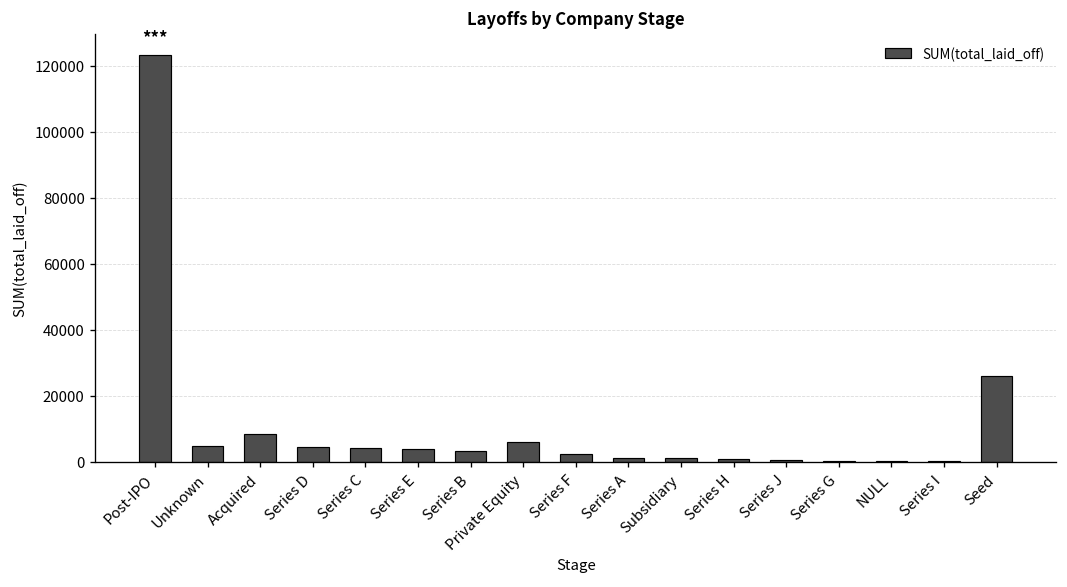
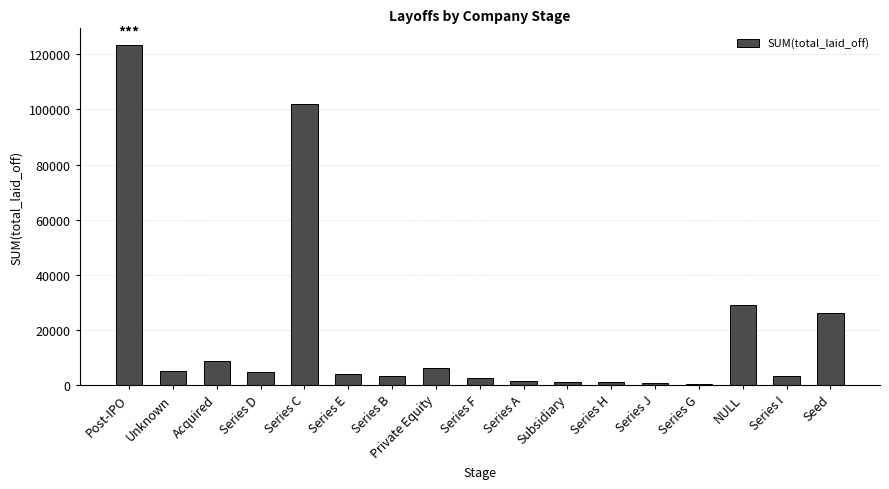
  {
    "Post-IPO": 123000,
    "Unknown": 5000,
    "Acquired": 8000,
    "Series D": 4000,
-   "Series C": 4000,
+   "Series C": 102000,
    "Series E": 4000,
    "Series B": 3000,
    "Private Equity": 6000,
    "Series F": 2000,
    "Series A": 1000,
    "Subsidiary": 1000,
-   "NULL": 0,
-   "Series I": 0,
+   "NULL": 29000,
+   "Series I": 3000,
    "Seed": 26000
  }
